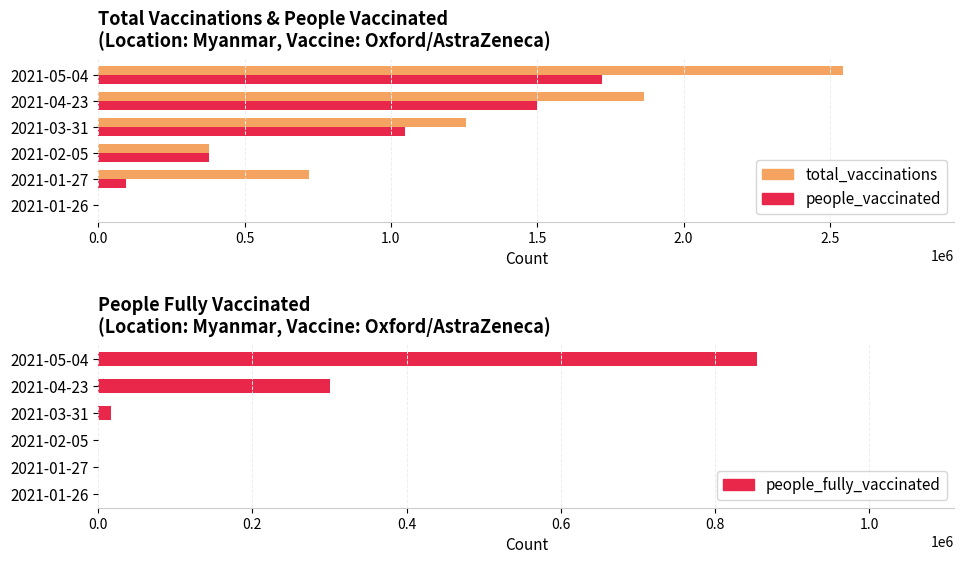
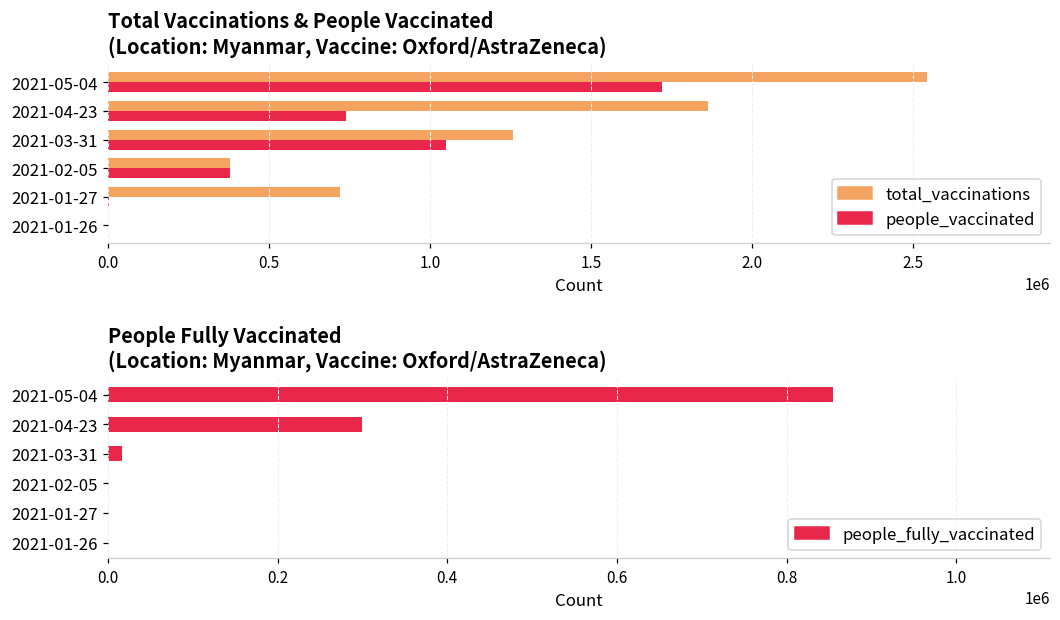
  {
    "Total Vaccinations & People Vaccinated (Location: Myanmar, Vaccine: Oxford/AstraZeneca)": {
      "total_vaccinations": {
        "2021-05-04": 2540000,
        "2021-04-23": 1860000,
        "2021-03-31": 1260000,
        "2021-02-05": 380000,
        "2021-01-27": 720000,
        "2021-01-26": 0
      },
      "people_vaccinated": {
        "2021-05-04": 1720000,
-       "2021-04-23": 1500000,
+       "2021-04-23": 740000,
        "2021-03-31": 1050000,
        "2021-02-05": 380000,
-       "2021-01-27": 100000,
+       "2021-01-27": 0,
        "2021-01-26": 0
      }
    },
    "People Fully Vaccinated (Location: Myanmar, Vaccine: Oxford/AstraZeneca)": {
      "2021-05-04": 850000,
      "2021-04-23": 300000,
      "2021-03-31": 20000,
      "2021-02-05": 0,
      "2021-01-27": 0,
      "2021-01-26": 0
    }
  }
